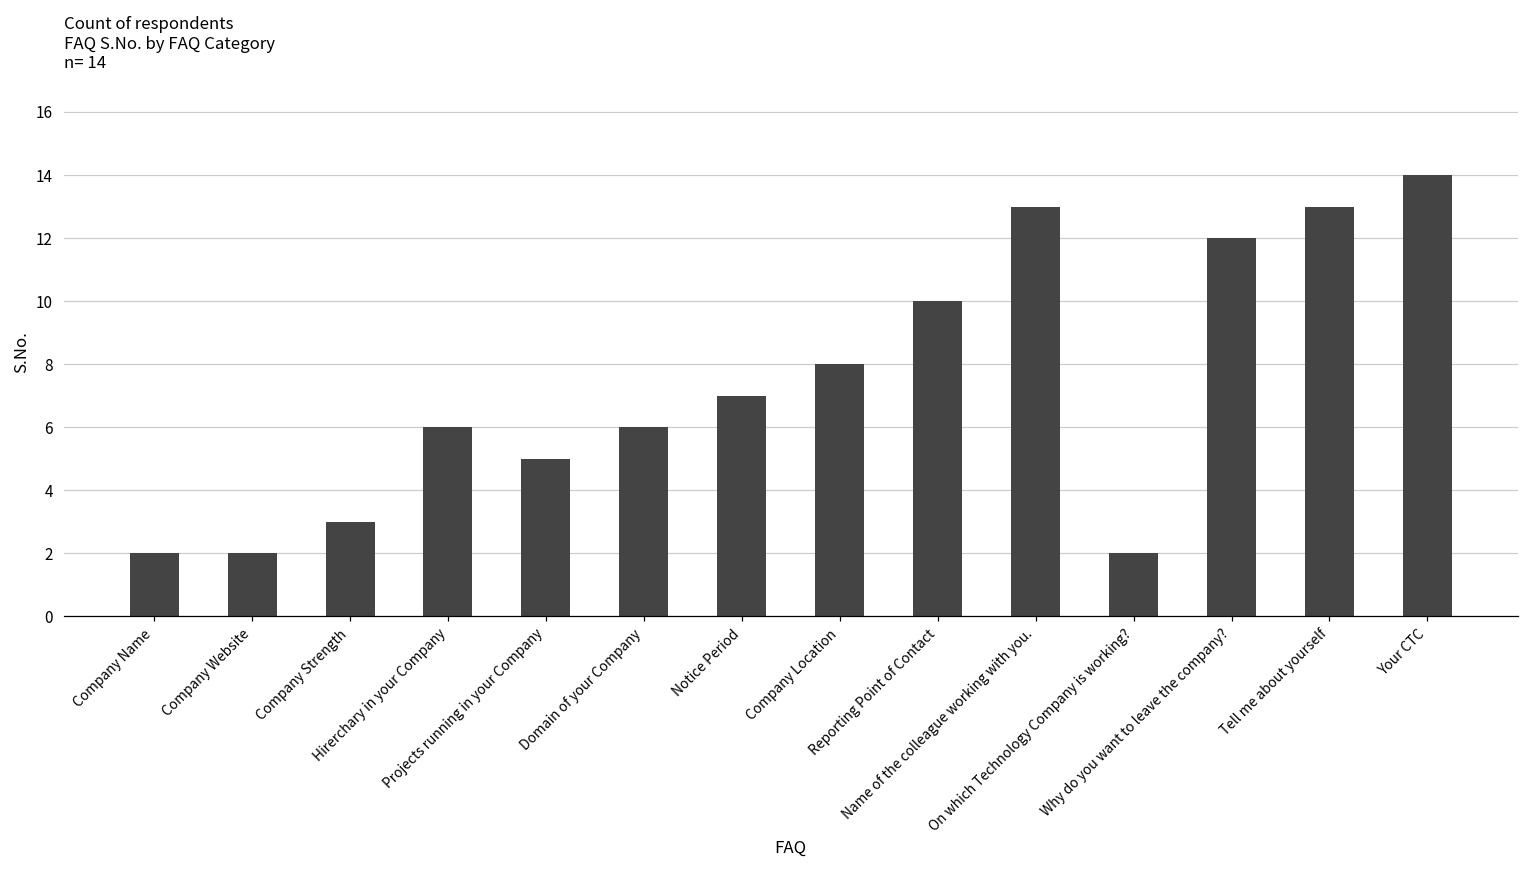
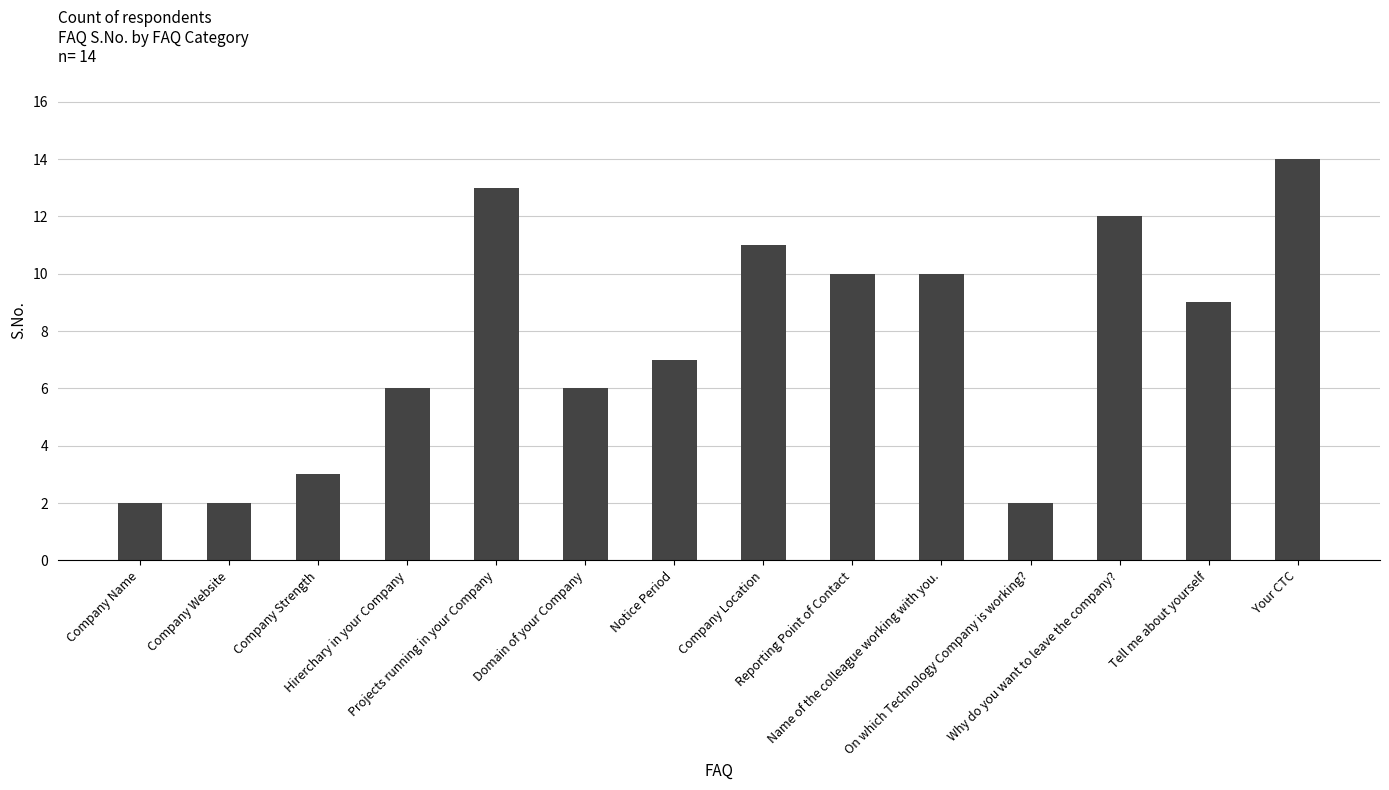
  {
    "Company Name": 2,
    "Company Website": 2,
    "Company Strength": 3,
    "Hirerchary in your Company": 6,
-   "Projects running in your Company": 5,
+   "Projects running in your Company": 13,
    "Domain of your Company": 6,
    "Notice Period": 7,
-   "Company Location": 8,
+   "Company Location": 11,
    "Reporting Point of Contact": 10,
-   "Name of the colleague working with you.": 13,
+   "Name of the colleague working with you.": 10,
    "On which Technology Company is working?": 2,
    "Why do you want to leave the company?": 12,
-   "Tell me about yourself": 13,
+   "Tell me about yourself": 9,
    "Your CTC": 14
  }
